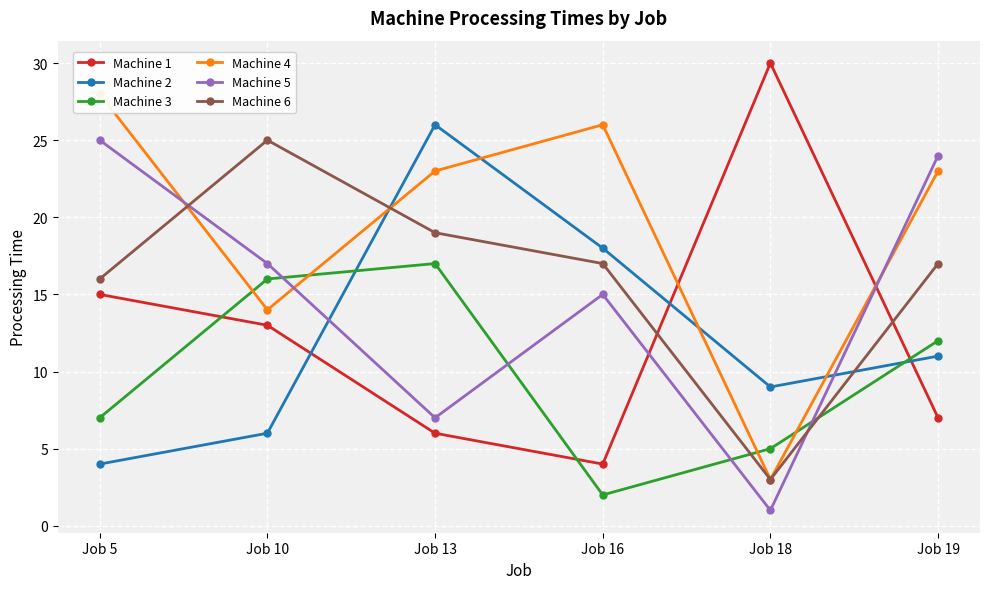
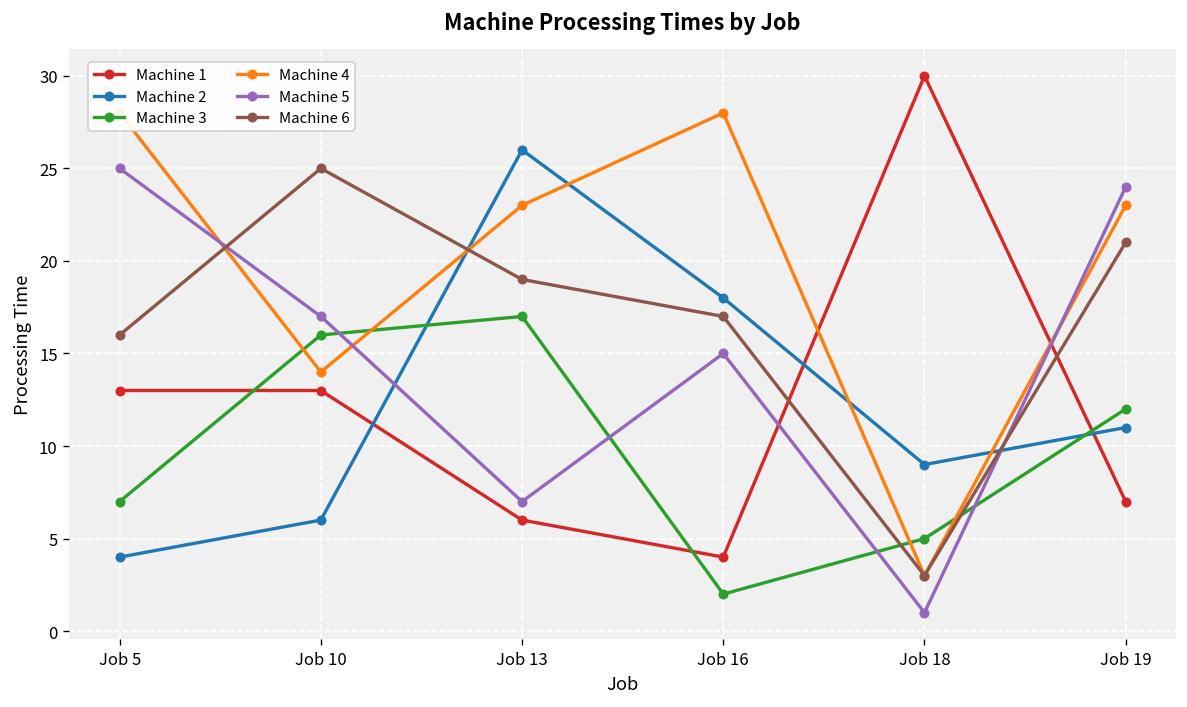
  {
    "Machine 1": {
-     "Job 5": 15,
+     "Job 5": 13,
      "Job 10": 13,
      "Job 13": 6,
      "Job 16": 4,
      "Job 18": 30,
      "Job 19": 7
    },
    "Machine 2": {
      "Job 5": 4,
      "Job 10": 6,
      "Job 13": 26,
      "Job 16": 18,
      "Job 18": 9,
      "Job 19": 11
    },
    "Machine 3": {
      "Job 5": 7,
      "Job 10": 16,
      "Job 13": 17,
      "Job 16": 2,
      "Job 18": 5,
      "Job 19": 12
    },
    "Machine 4": {
      "Job 10": 14,
      "Job 13": 23,
-     "Job 16": 26,
+     "Job 16": 28,
      "Job 19": 23
    },
    "Machine 5": {
      "Job 5": 25,
      "Job 10": 17,
      "Job 13": 7,
      "Job 16": 15,
      "Job 18": 1,
      "Job 19": 24
    },
    "Machine 6": {
      "Job 5": 16,
      "Job 10": 25,
      "Job 13": 19,
      "Job 16": 17,
-     "Job 19": 17
+     "Job 19": 21
    }
  }
